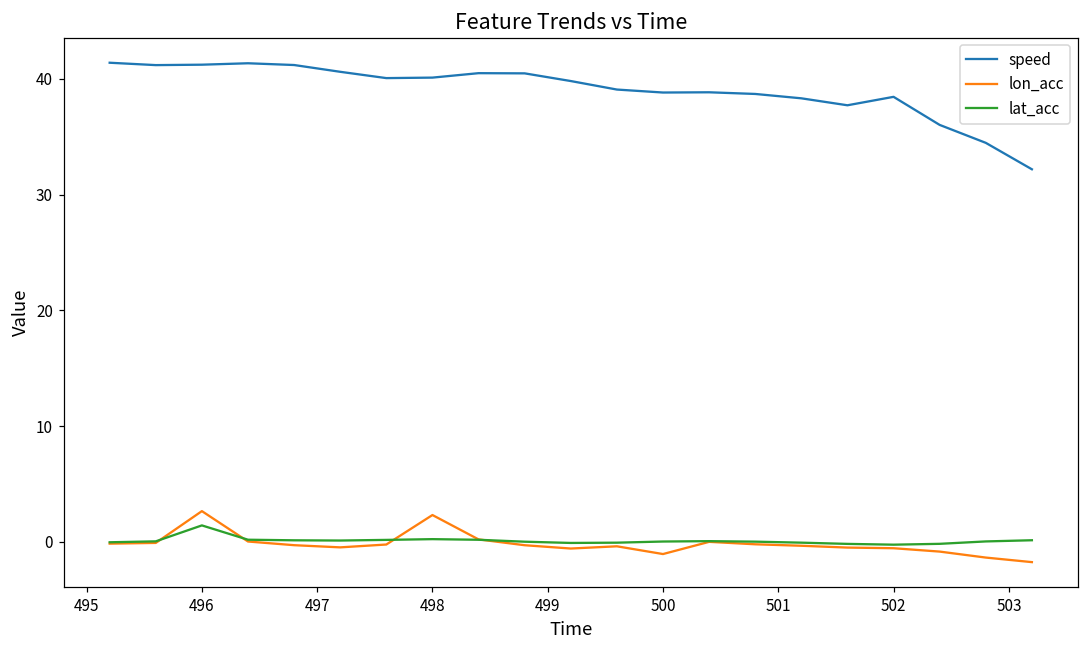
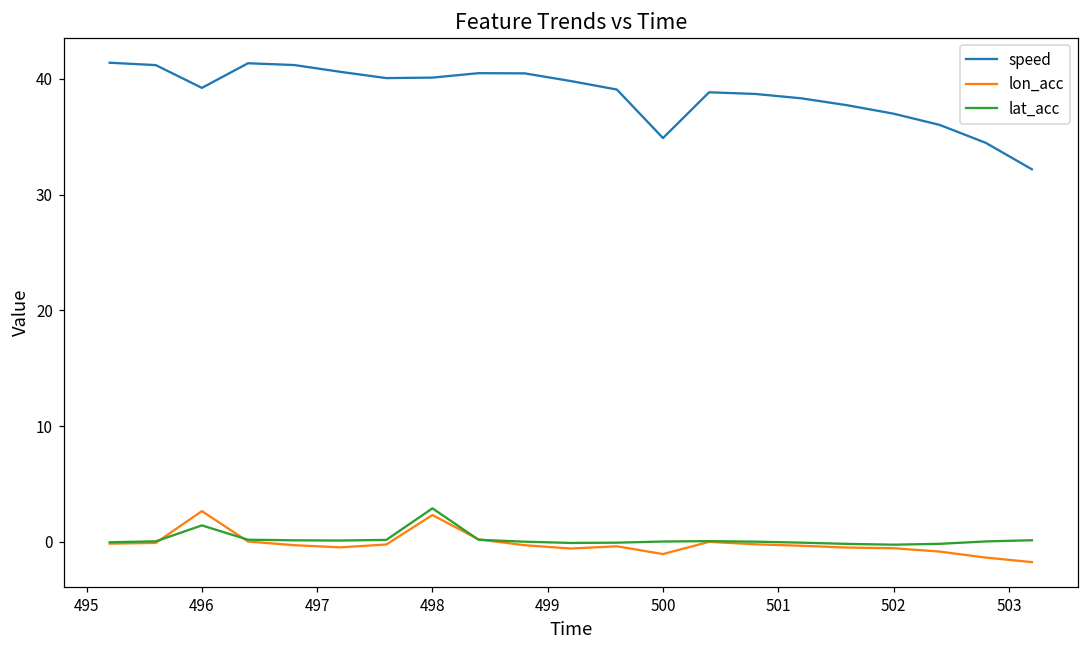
  {
    "speed": {
-     "496": 41.2,
+     "496": 39.2,
      "498": 40.1,
-     "500": 38.8,
-     "502": 38.4
+     "500": 34.9,
+     "502": 37.0
    },
    "lon_acc": {
      "496": 2.7,
      "498": 2.3,
      "500": -1.0,
      "502": -0.5
    },
    "lat_acc": {
      "496": 1.4,
-     "498": 0.2,
+     "498": 2.9,
      "500": 0.0,
      "502": -0.2
    }
  }
